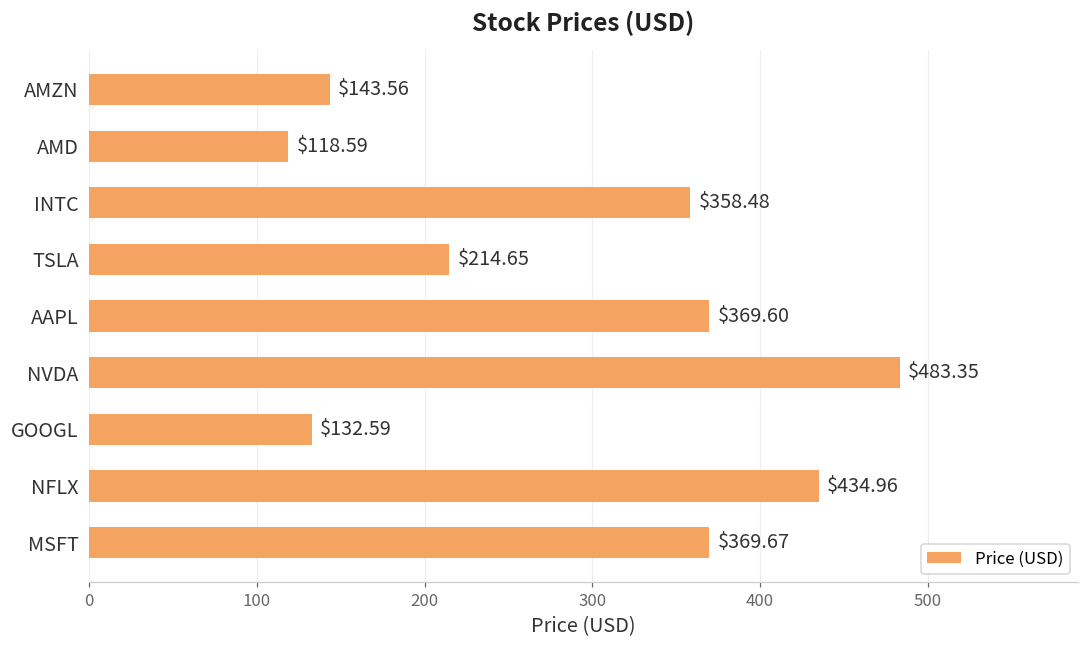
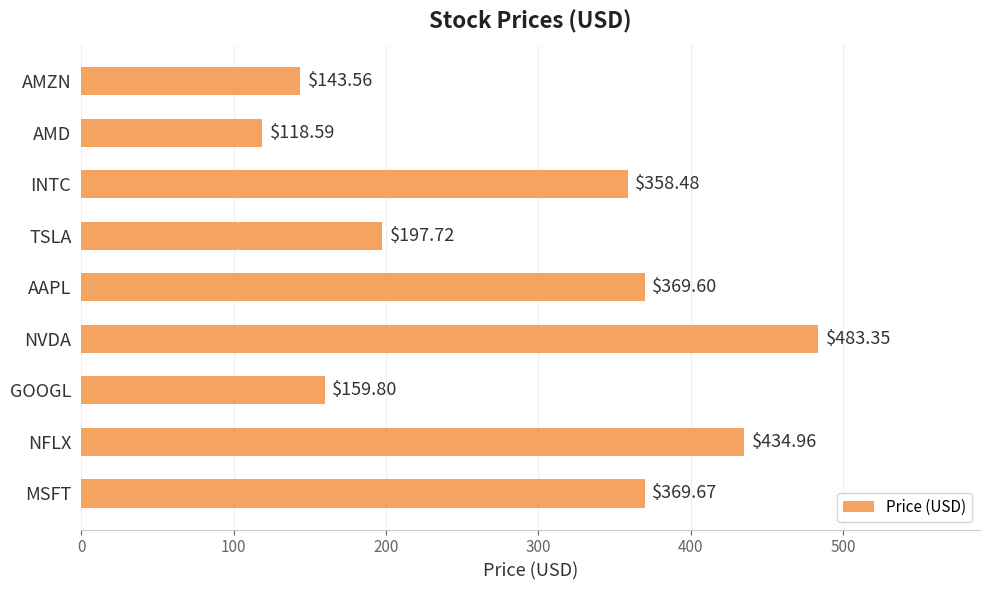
  {
    "AMZN": "$143.56",
    "AMD": "$118.59",
    "INTC": "$358.48",
-   "TSLA": "$214.65",
+   "TSLA": "$197.72",
    "AAPL": "$369.60",
    "NVDA": "$483.35",
-   "GOOGL": "$132.59",
+   "GOOGL": "$159.80",
    "NFLX": "$434.96",
    "MSFT": "$369.67"
  }
